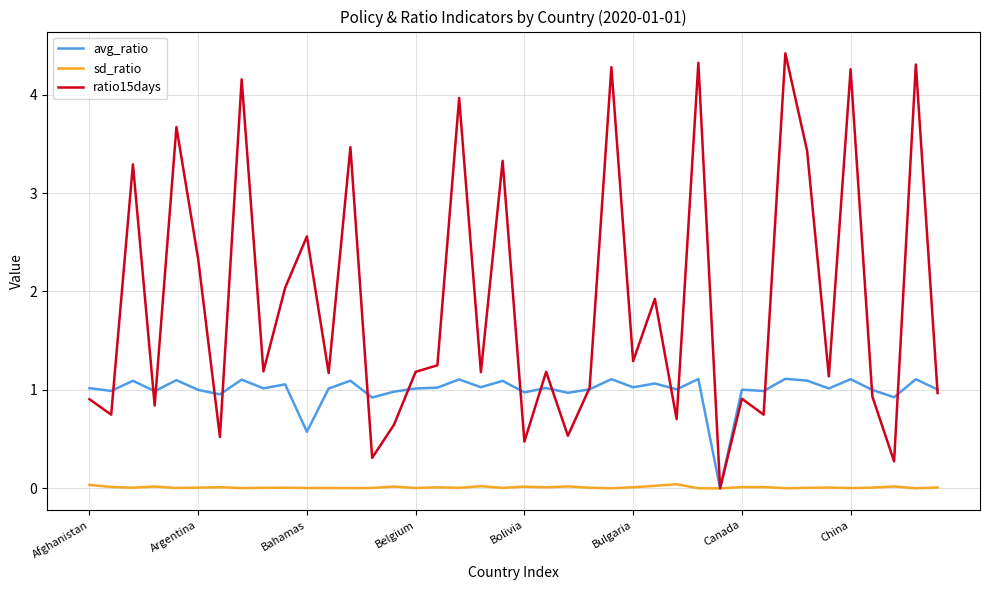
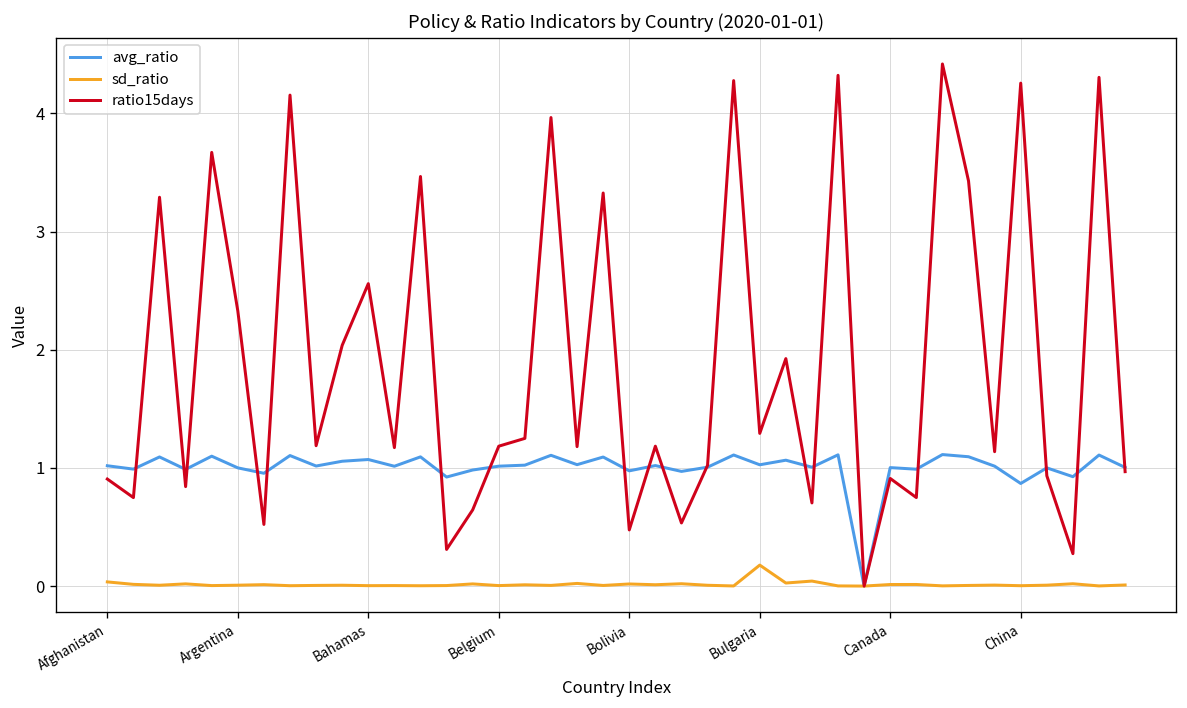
  {
    "avg_ratio": {
      "Afghanistan": 1.0,
      "Argentina": 1.0,
-     "Bahamas": 0.6,
+     "Bahamas": 1.1,
      "Belgium": 1.0,
      "Bolivia": 1.0,
      "Bulgaria": 1.0,
      "Canada": 1.0,
-     "China": 1.1
+     "China": 0.9
    },
    "sd_ratio": {
      "Afghanistan": 0.0,
      "Argentina": 0.0,
      "Bahamas": 0.0,
      "Belgium": 0.0,
      "Bolivia": 0.0,
-     "Bulgaria": 0.0,
+     "Bulgaria": 0.2,
      "Canada": 0.0,
      "China": 0.0
    },
    "ratio15days": {
      "Afghanistan": 0.9,
      "Argentina": 2.3,
      "Bahamas": 2.6,
      "Belgium": 1.2,
      "Bolivia": 0.5,
      "Bulgaria": 1.3,
      "Canada": 0.9,
      "China": 4.3
    }
  }
